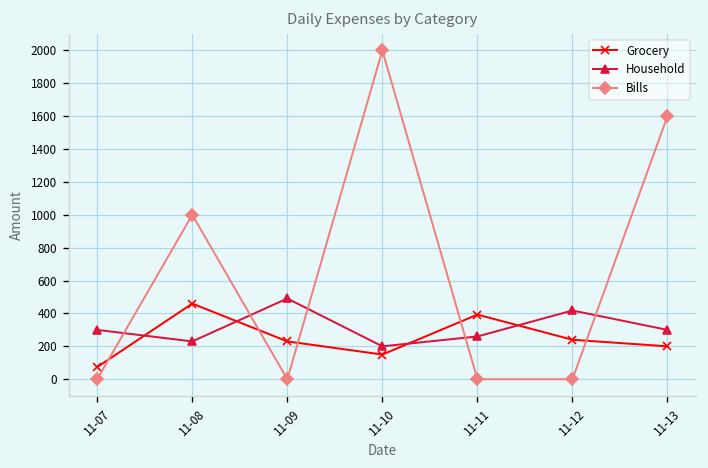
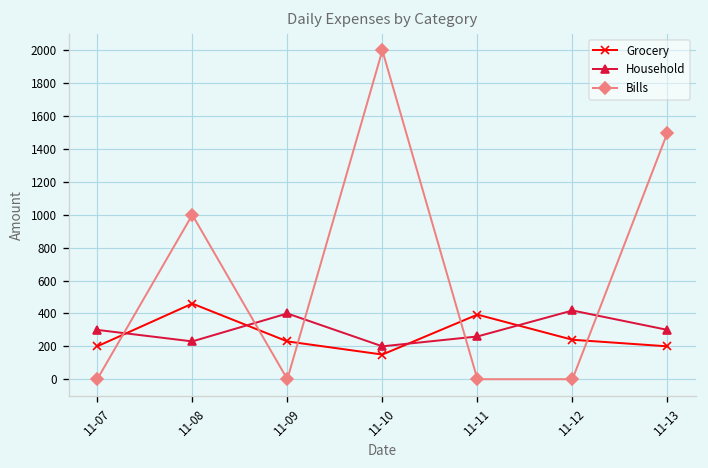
  {
    "Grocery": {
-     "11-07": 70,
+     "11-07": 200,
      "11-08": 460,
      "11-09": 230,
      "11-10": 150,
      "11-11": 390,
      "11-12": 240,
      "11-13": 200
    },
    "Household": {
      "11-07": 300,
      "11-08": 230,
-     "11-09": 490,
+     "11-09": 400,
      "11-10": 200,
      "11-11": 260,
      "11-12": 420,
      "11-13": 300
    },
    "Bills": {
      "11-07": 0,
      "11-08": 1000,
      "11-09": 0,
      "11-10": 2000,
      "11-11": 0,
      "11-12": 0,
-     "11-13": 1600
+     "11-13": 1500
    }
  }
